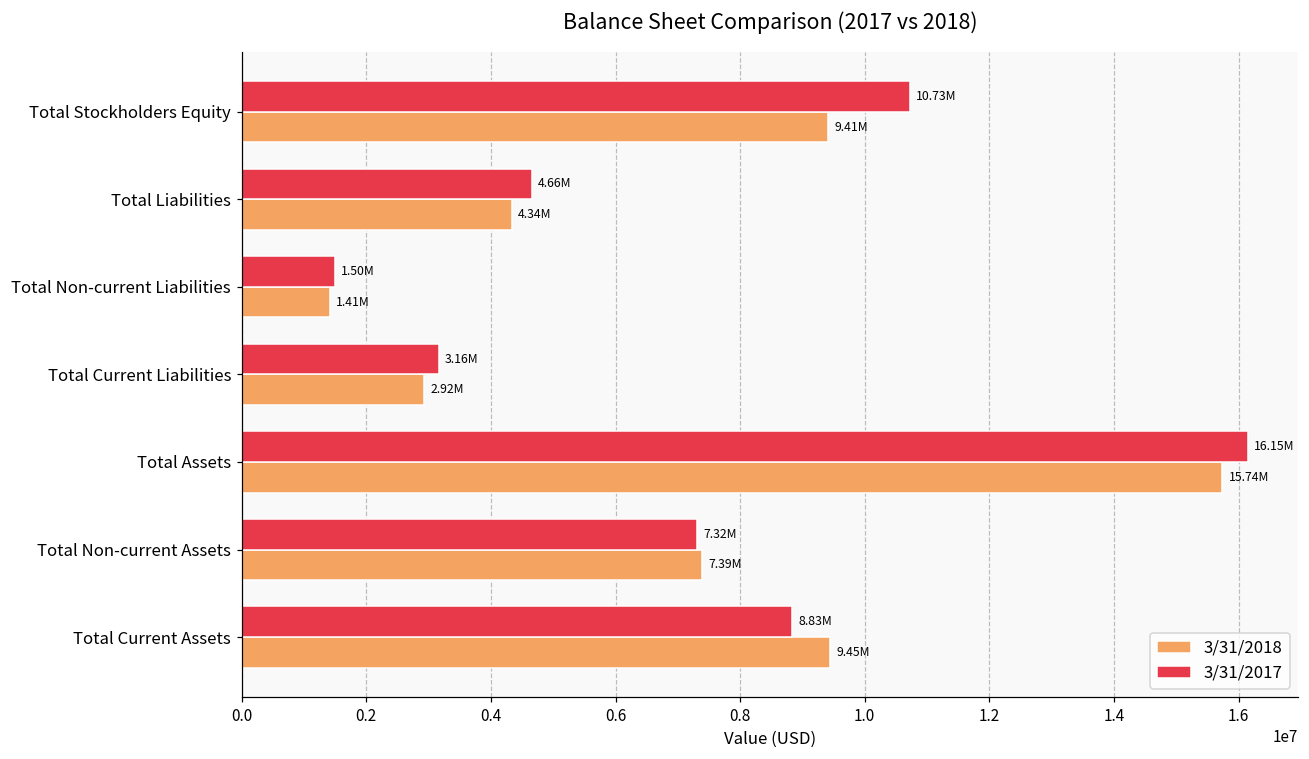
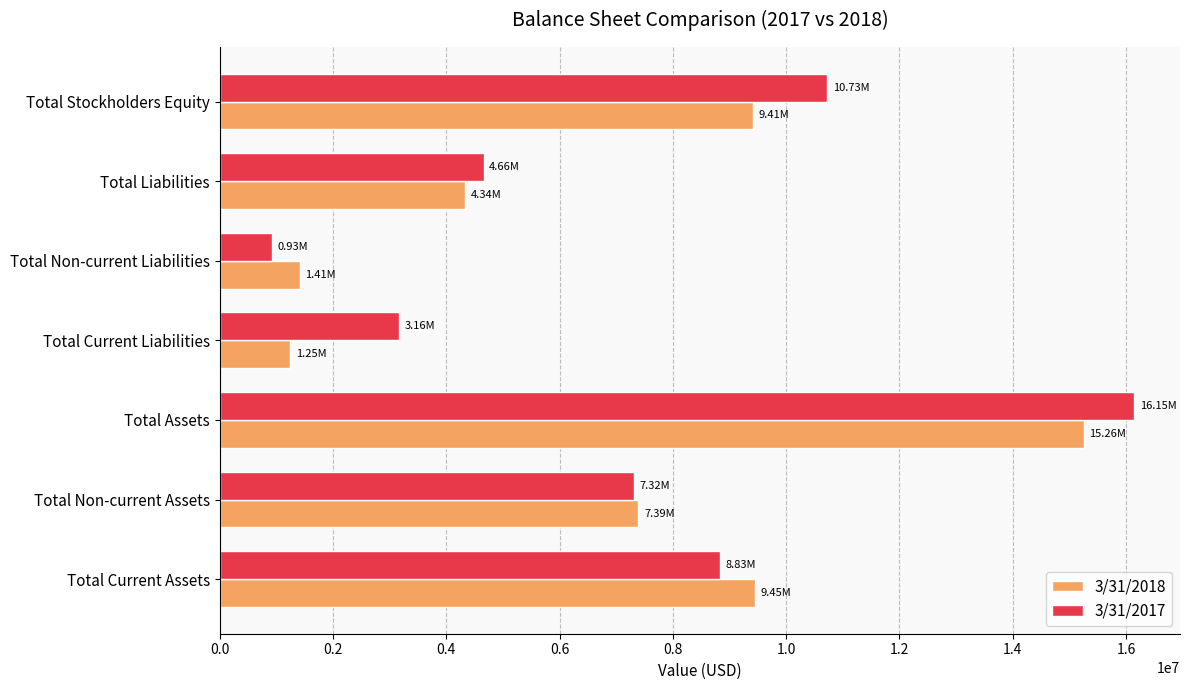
  {
    "3/31/2018": {
      "Total Stockholders Equity": "9.41M",
      "Total Liabilities": "4.34M",
      "Total Non-current Liabilities": "1.41M",
-     "Total Current Liabilities": "2.92M",
-     "Total Assets": "15.74M",
+     "Total Current Liabilities": "1.25M",
+     "Total Assets": "15.26M",
      "Total Non-current Assets": "7.39M",
      "Total Current Assets": "9.45M"
    },
    "3/31/2017": {
      "Total Stockholders Equity": "10.73M",
      "Total Liabilities": "4.66M",
-     "Total Non-current Liabilities": "1.50M",
+     "Total Non-current Liabilities": "0.93M",
      "Total Current Liabilities": "3.16M",
      "Total Assets": "16.15M",
      "Total Non-current Assets": "7.32M",
      "Total Current Assets": "8.83M"
    }
  }
